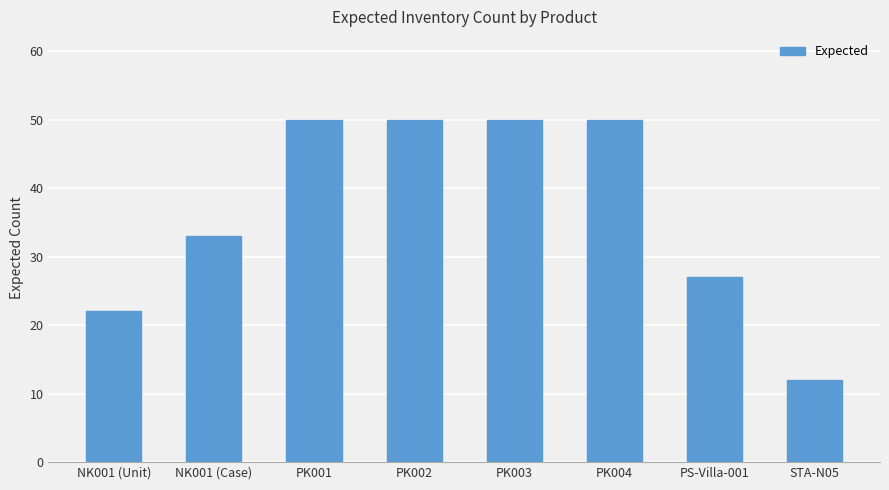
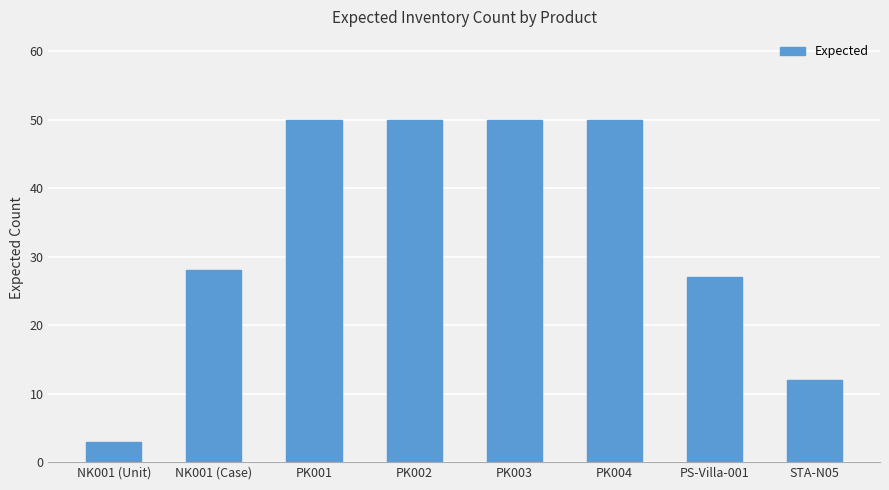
  {
-   "NK001 (Unit)": 22,
-   "NK001 (Case)": 33,
+   "NK001 (Unit)": 3,
+   "NK001 (Case)": 28,
    "PK001": 50,
    "PK002": 50,
    "PK003": 50,
    "PK004": 50,
    "PS-Villa-001": 27,
    "STA-N05": 12
  }
